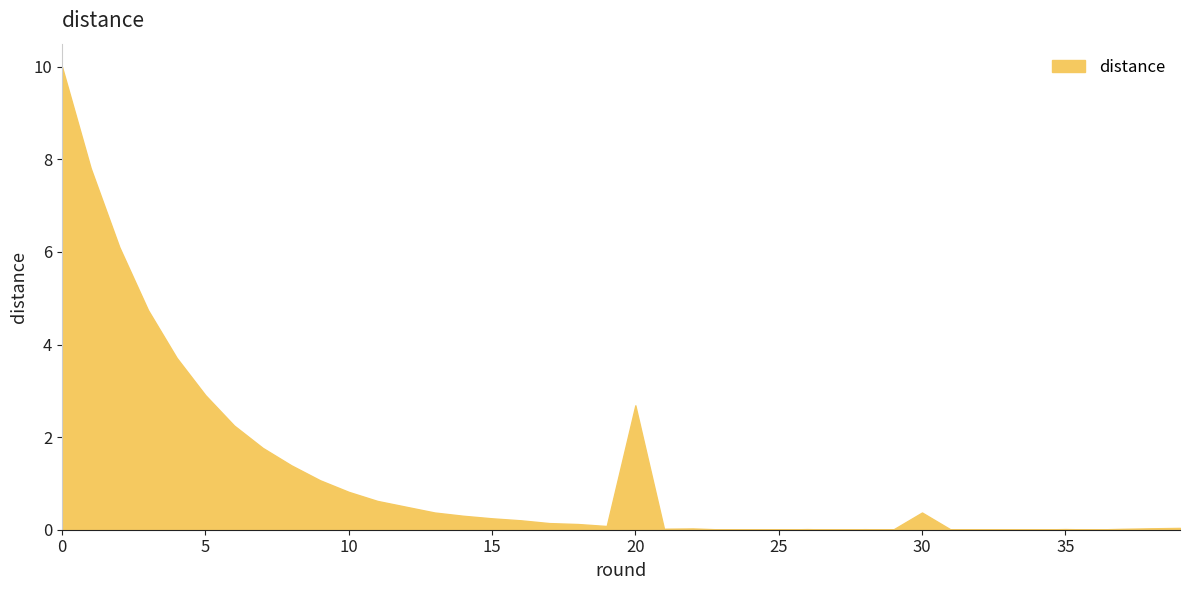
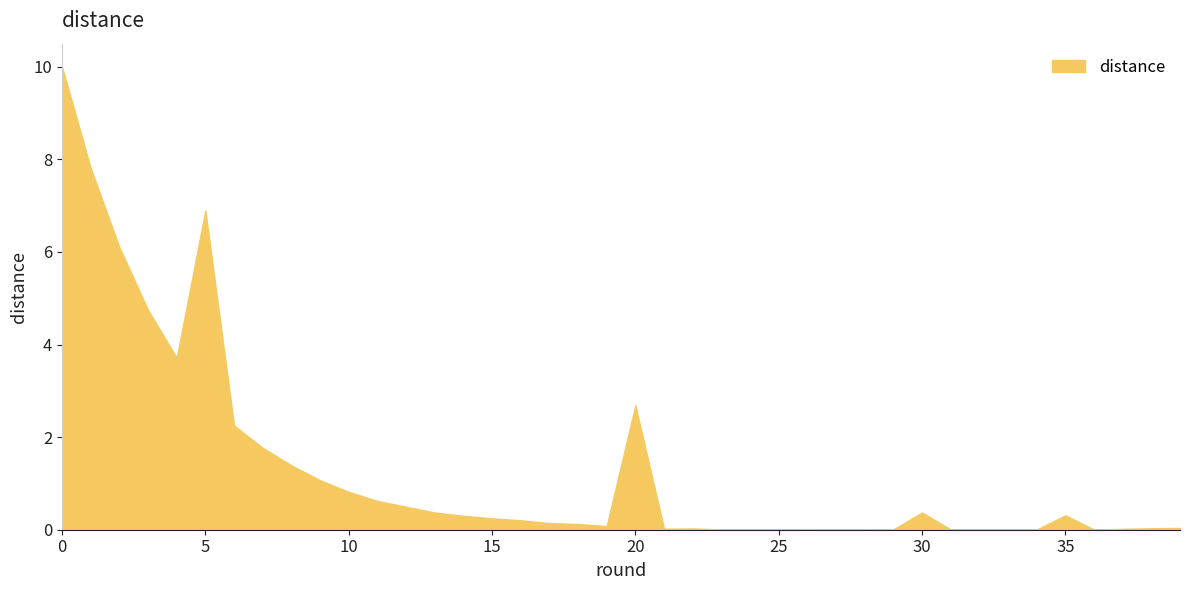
  {
    "0": 10.0,
-   "5": 2.9,
+   "5": 6.9,
    "10": 0.8,
    "15": 0.2,
    "20": 2.7,
    "25": 0.0,
    "30": 0.4,
-   "35": 0.0
+   "35": 0.3
  }
